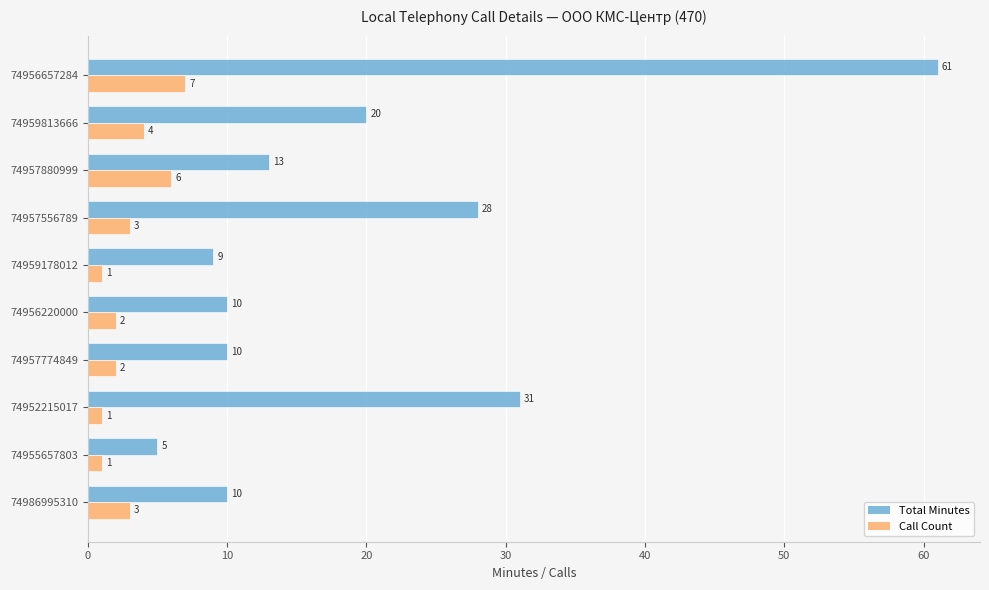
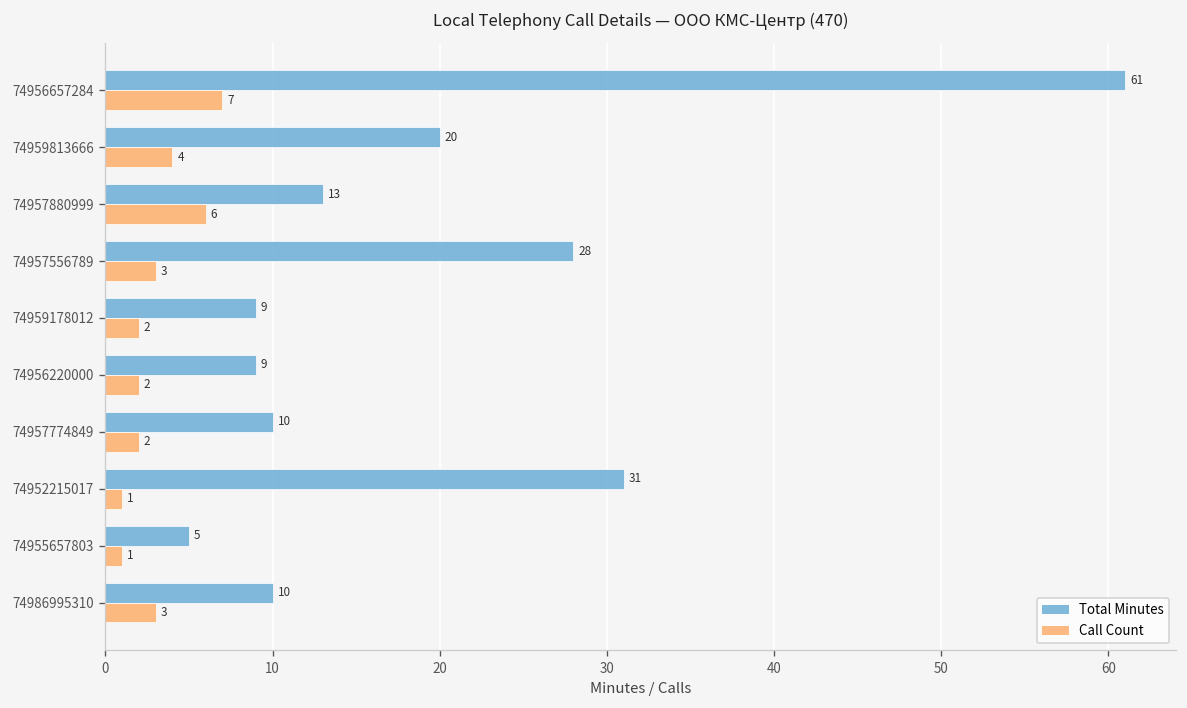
  {
    "Total Minutes": {
      "74956657284": 61,
      "74959813666": 20,
      "74957880999": 13,
      "74957556789": 28,
      "74959178012": 9,
-     "74956220000": 10,
+     "74956220000": 9,
      "74957774849": 10,
      "74952215017": 31,
      "74955657803": 5,
      "74986995310": 10
    },
    "Call Count": {
      "74956657284": 7,
      "74959813666": 4,
      "74957880999": 6,
      "74957556789": 3,
-     "74959178012": 1,
+     "74959178012": 2,
      "74956220000": 2,
      "74957774849": 2,
      "74952215017": 1,
      "74955657803": 1,
      "74986995310": 3
    }
  }
